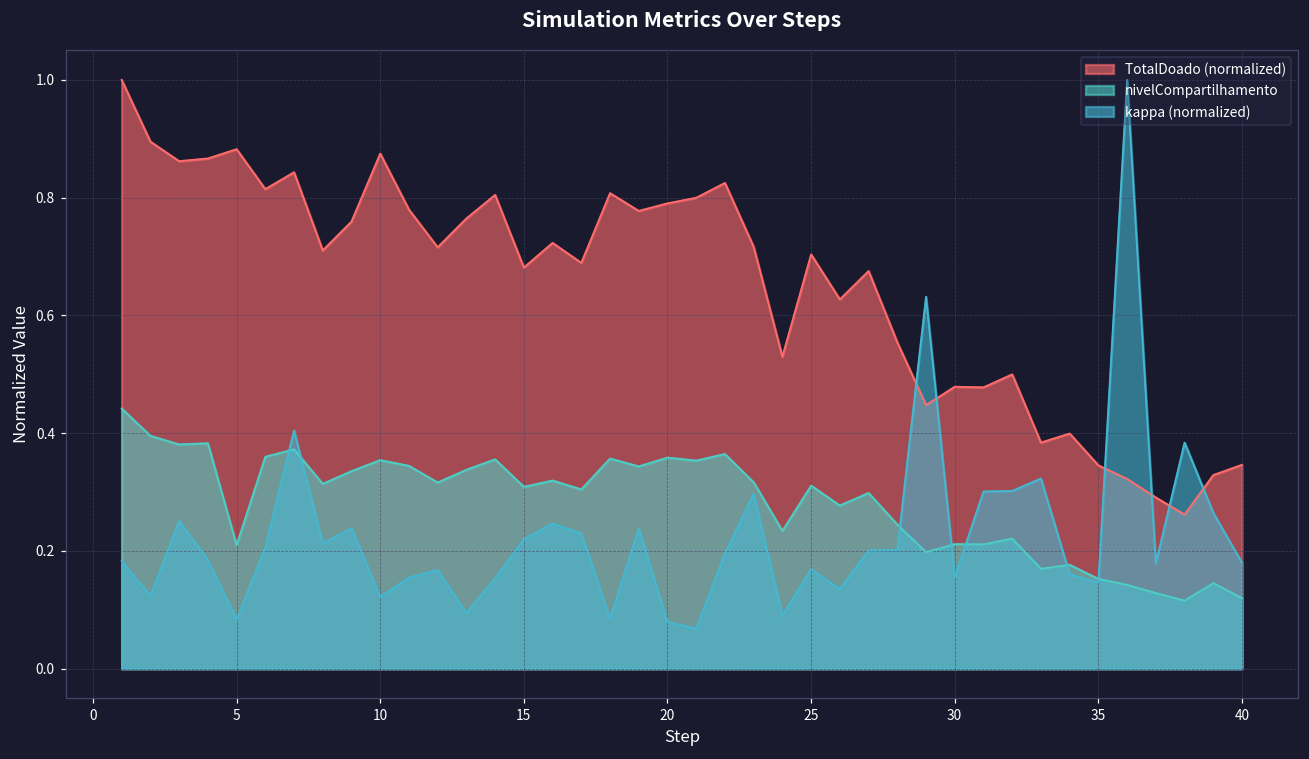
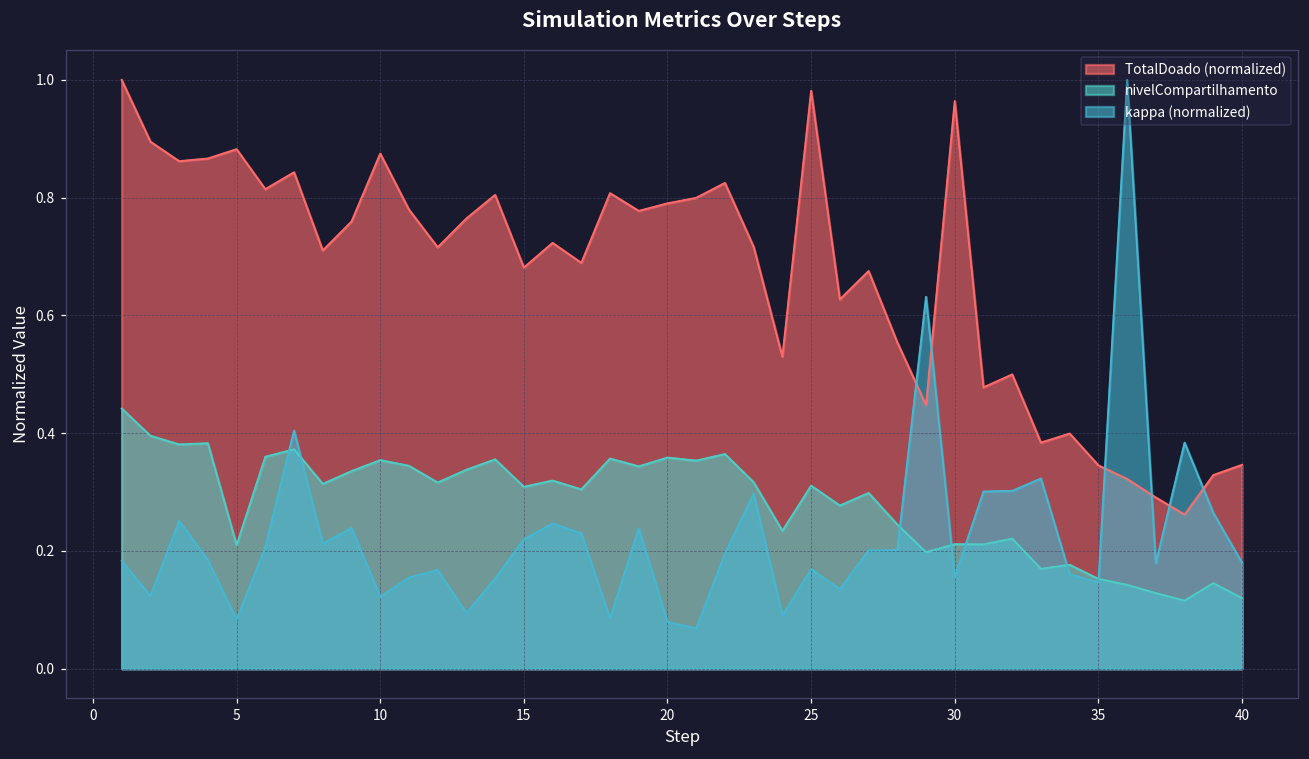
  {
    "TotalDoado (normalized)": {
      "5": 0.88,
      "10": 0.87,
      "15": 0.68,
      "20": 0.79,
-     "25": 0.70,
-     "30": 0.48,
+     "25": 0.98,
+     "30": 0.96,
      "35": 0.35,
      "40": 0.35
    }
  }
